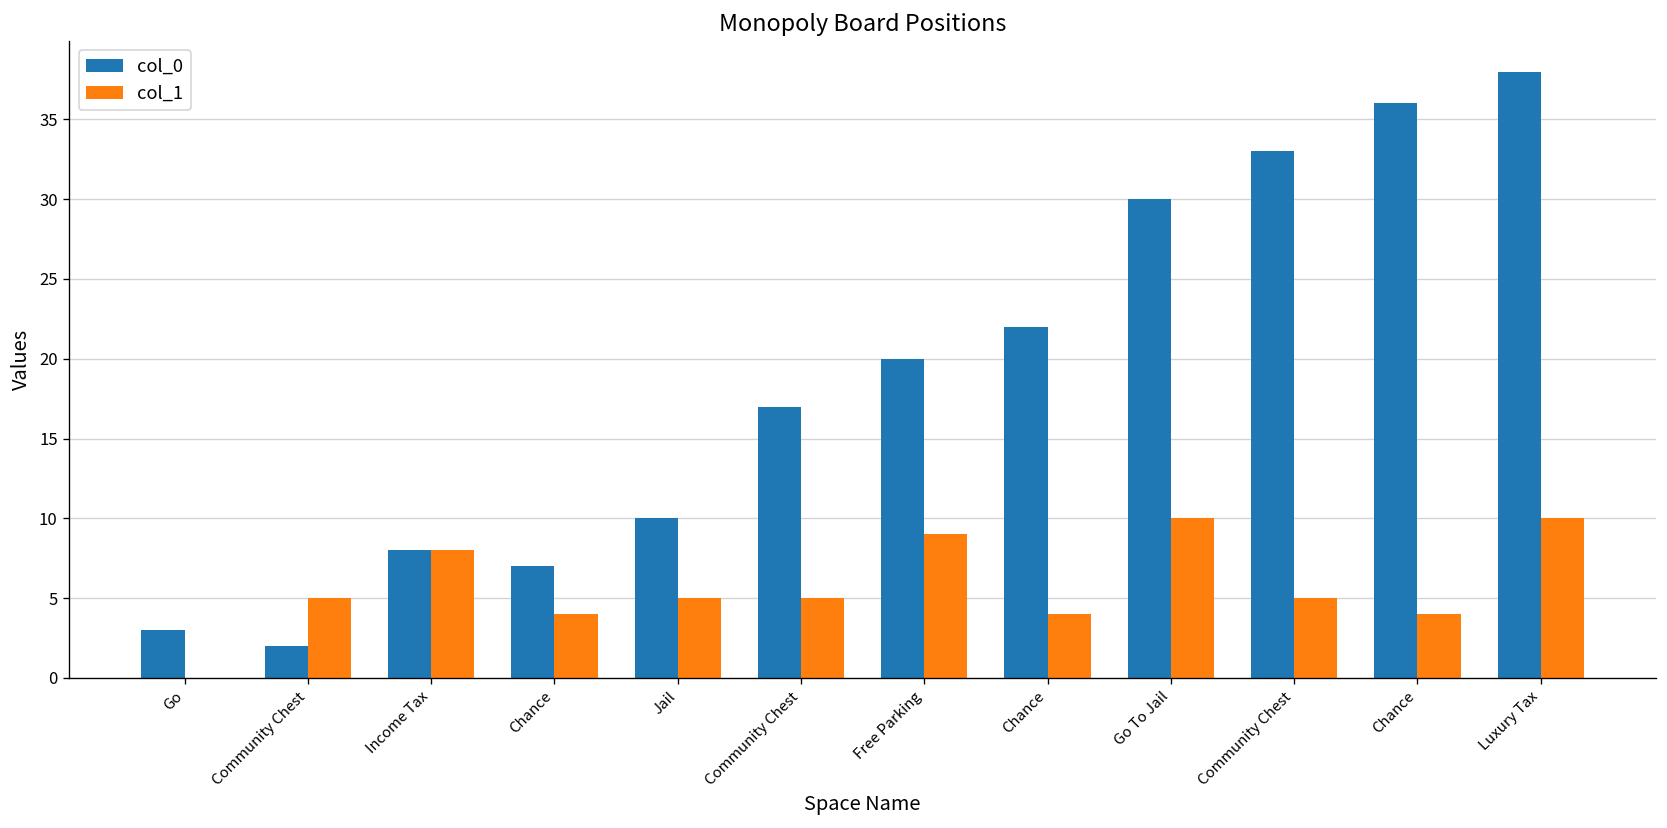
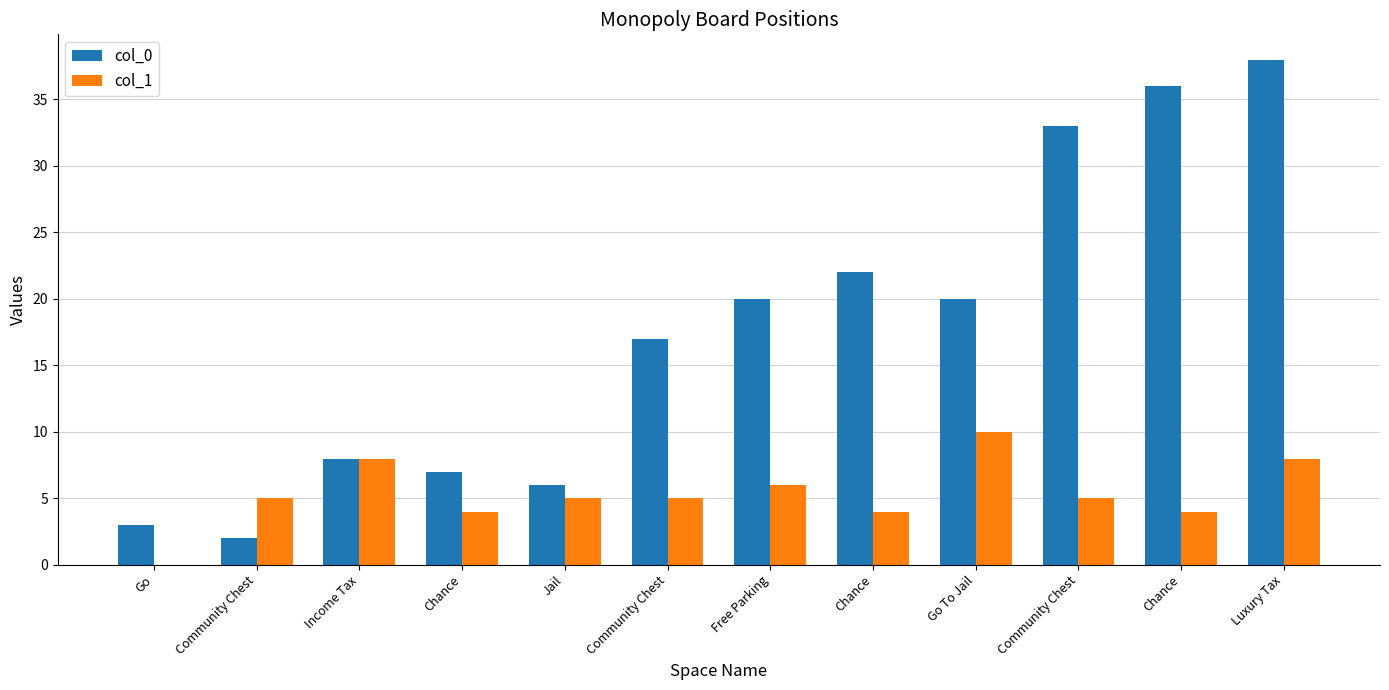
  {
    "col_0": {
      "Go": 3,
      "Income Tax": 8,
-     "Jail": 10,
+     "Jail": 6,
      "Free Parking": 20,
-     "Go To Jail": 30,
+     "Go To Jail": 20,
      "Luxury Tax": 38
    },
    "col_1": {
      "Go": 0,
      "Income Tax": 8,
      "Jail": 5,
-     "Free Parking": 9,
+     "Free Parking": 6,
      "Go To Jail": 10,
-     "Luxury Tax": 10
+     "Luxury Tax": 8
    }
  }
